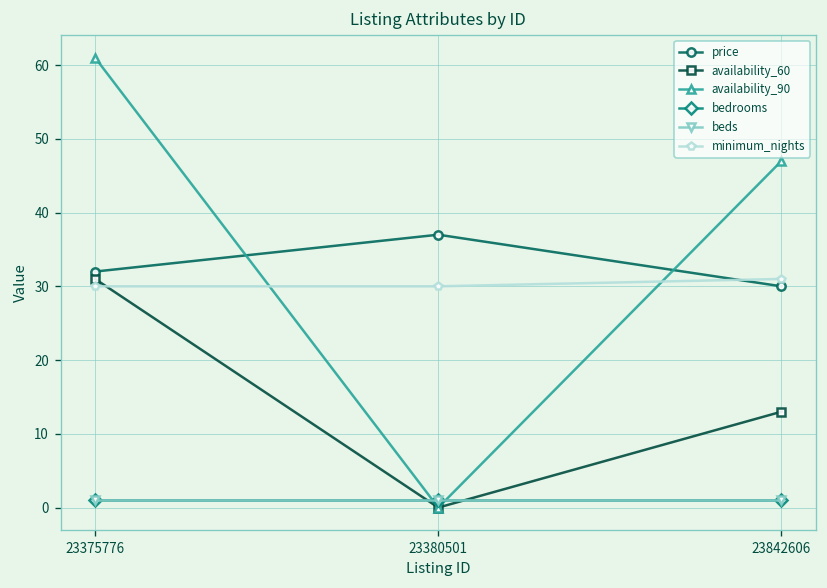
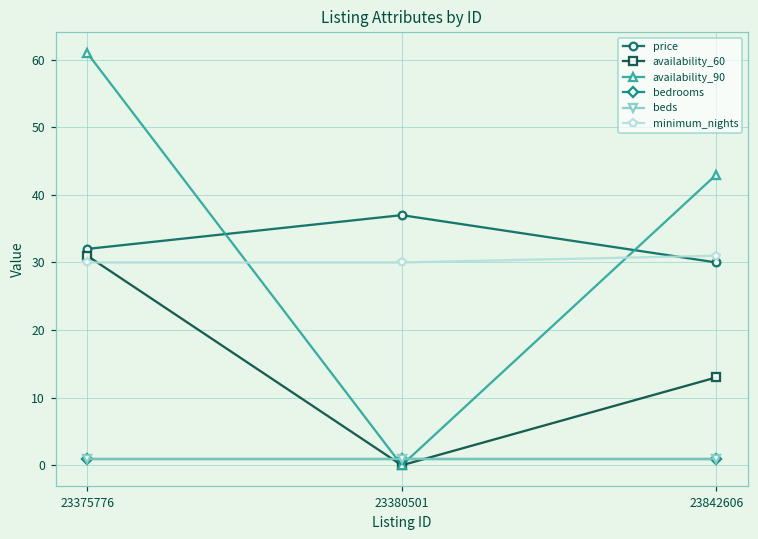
  {
    "availability_90": {
      "23375776": 61,
-     "23842606": 47
+     "23842606": 43
    }
  }
